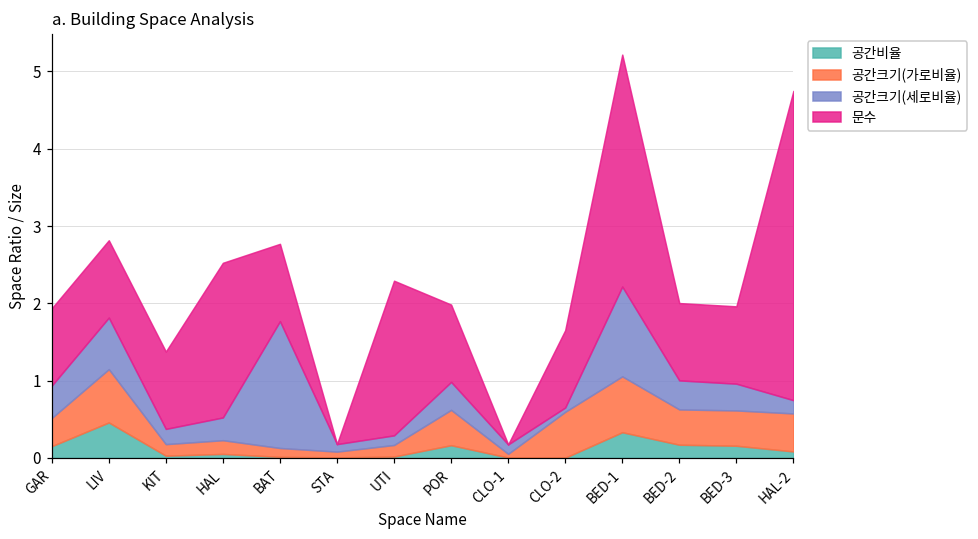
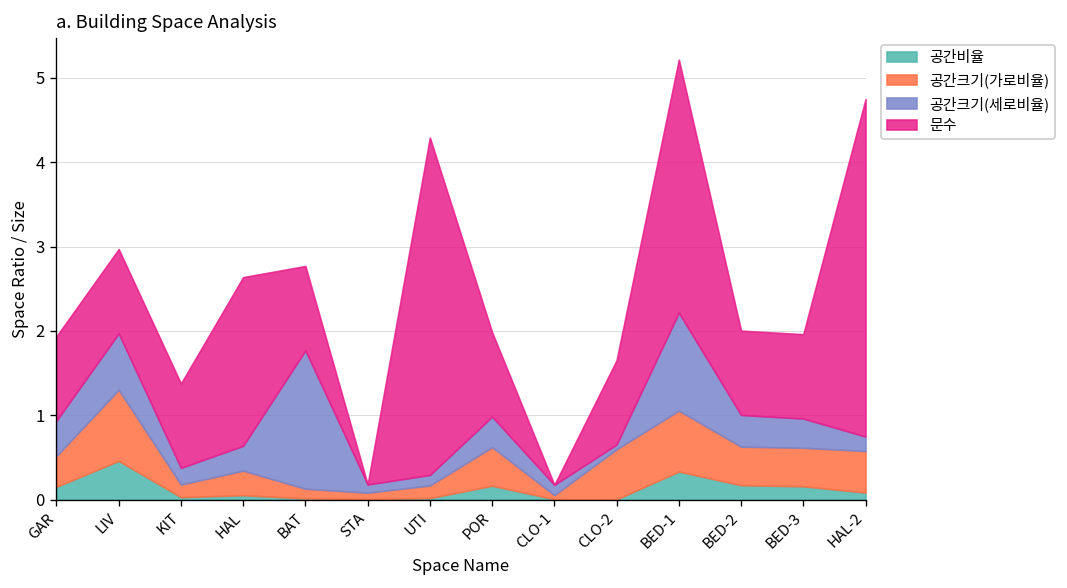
  {
    "공간비율": {
      "GAR": 0.2,
      "LIV": 0.5,
      "HAL": 0.1,
      "POR": 0.2,
      "BED-1": 0.3,
      "BED-2": 0.2,
      "BED-3": 0.2,
      "HAL-2": 0.1
    },
    "공간크기(가로비율)": {
      "GAR": 0.4,
-     "LIV": 0.7,
+     "LIV": 0.8,
      "KIT": 0.1,
-     "HAL": 0.2,
+     "HAL": 0.3,
      "BAT": 0.1,
      "STA": 0.1,
      "UTI": 0.1,
      "POR": 0.5,
      "CLO-1": 0.0,
      "CLO-2": 0.6,
      "BED-1": 0.7,
      "BED-2": 0.5,
      "BED-3": 0.5,
      "HAL-2": 0.5
    },
    "공간크기(세로비율)": {
      "GAR": 0.4,
      "LIV": 0.7,
      "KIT": 0.2,
      "HAL": 0.3,
      "BAT": 1.6,
      "UTI": 0.1,
      "POR": 0.4,
      "CLO-2": 0.1,
      "BED-1": 1.2,
      "BED-2": 0.4,
      "BED-3": 0.3,
      "HAL-2": 0.2
    },
    "문수": {
      "GAR": 1,
      "LIV": 1,
      "KIT": 1,
      "HAL": 2,
      "BAT": 1,
-     "UTI": 2,
+     "UTI": 4,
      "POR": 1,
      "CLO-2": 1,
      "BED-1": 3,
      "BED-2": 1,
      "BED-3": 1,
      "HAL-2": 4
    }
  }
